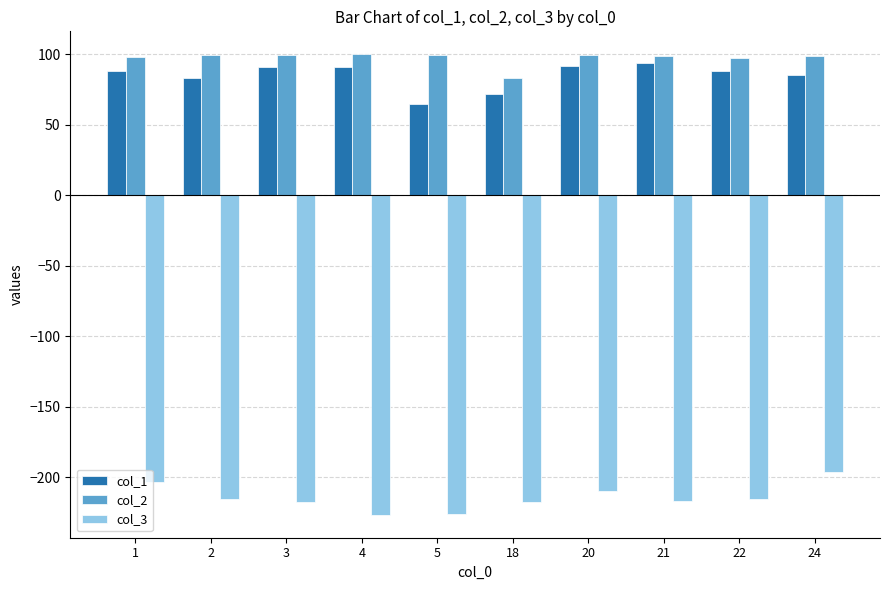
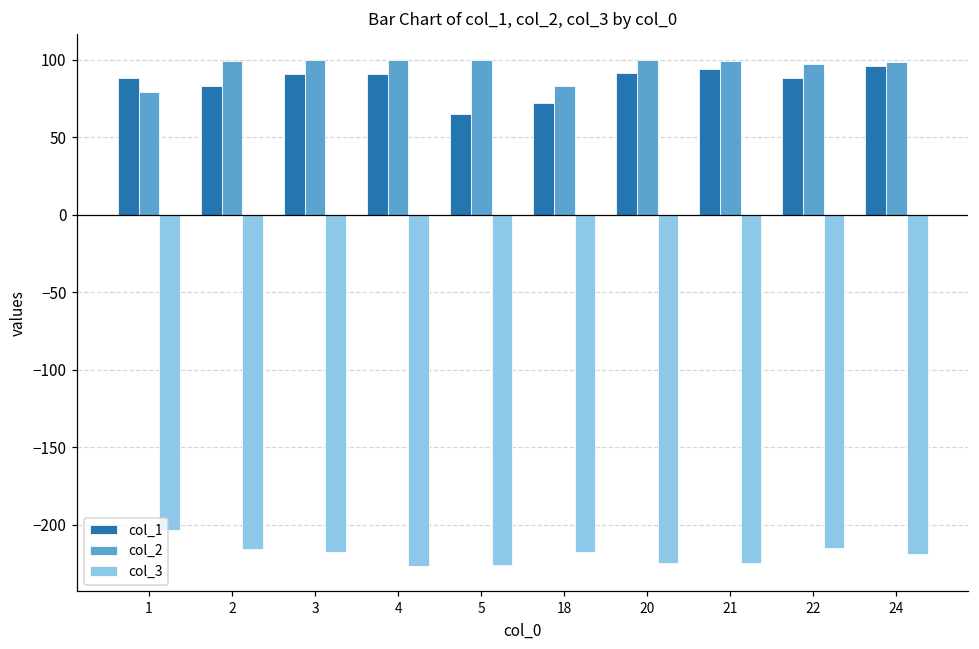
  {
    "col_1": {
      "1": 88,
      "2": 83,
      "3": 91,
      "4": 91,
      "5": 65,
      "18": 72,
      "20": 92,
      "21": 94,
      "22": 88,
-     "24": 86
+     "24": 96
    },
    "col_2": {
-     "1": 98,
+     "1": 79,
      "2": 99,
      "3": 100,
      "4": 100,
      "5": 100,
      "18": 83,
      "20": 100,
      "21": 99,
      "22": 97,
      "24": 99
    },
    "col_3": {
      "1": -203,
      "2": -216,
      "3": -217,
      "4": -227,
      "5": -226,
      "18": -218,
-     "20": -210,
-     "21": -217,
+     "20": -225,
+     "21": -224,
      "22": -215,
-     "24": -196
+     "24": -219
    }
  }
